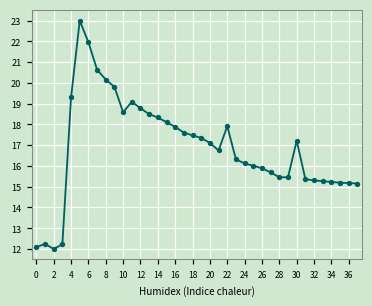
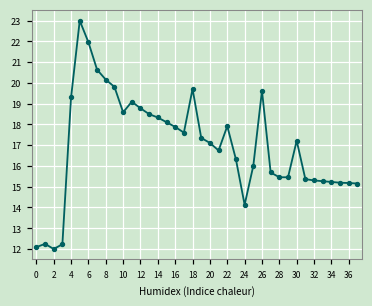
  {
    "0": 12.1,
    "2": 12.0,
    "4": 19.3,
    "6": 22.0,
    "8": 20.2,
    "10": 18.6,
    "12": 18.8,
    "14": 18.3,
    "16": 17.9,
-   "18": 17.5,
+   "18": 19.7,
    "20": 17.1,
    "22": 17.9,
-   "24": 16.1,
-   "26": 15.9,
+   "24": 14.1,
+   "26": 19.6,
    "28": 15.5,
    "30": 17.2,
    "32": 15.3,
    "34": 15.2,
    "36": 15.2
  }
